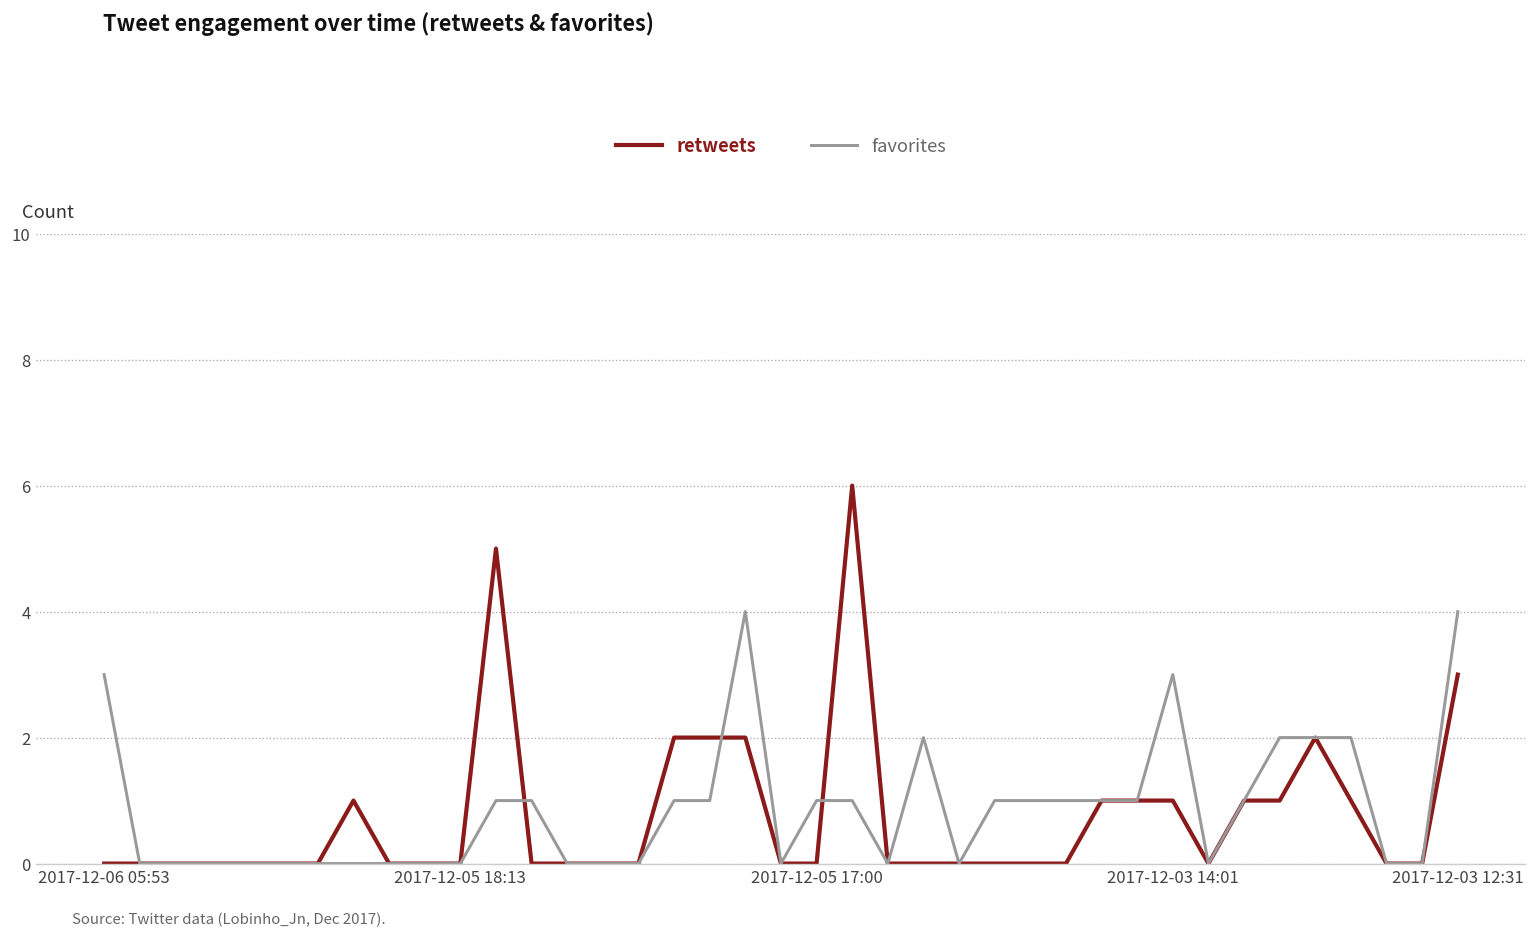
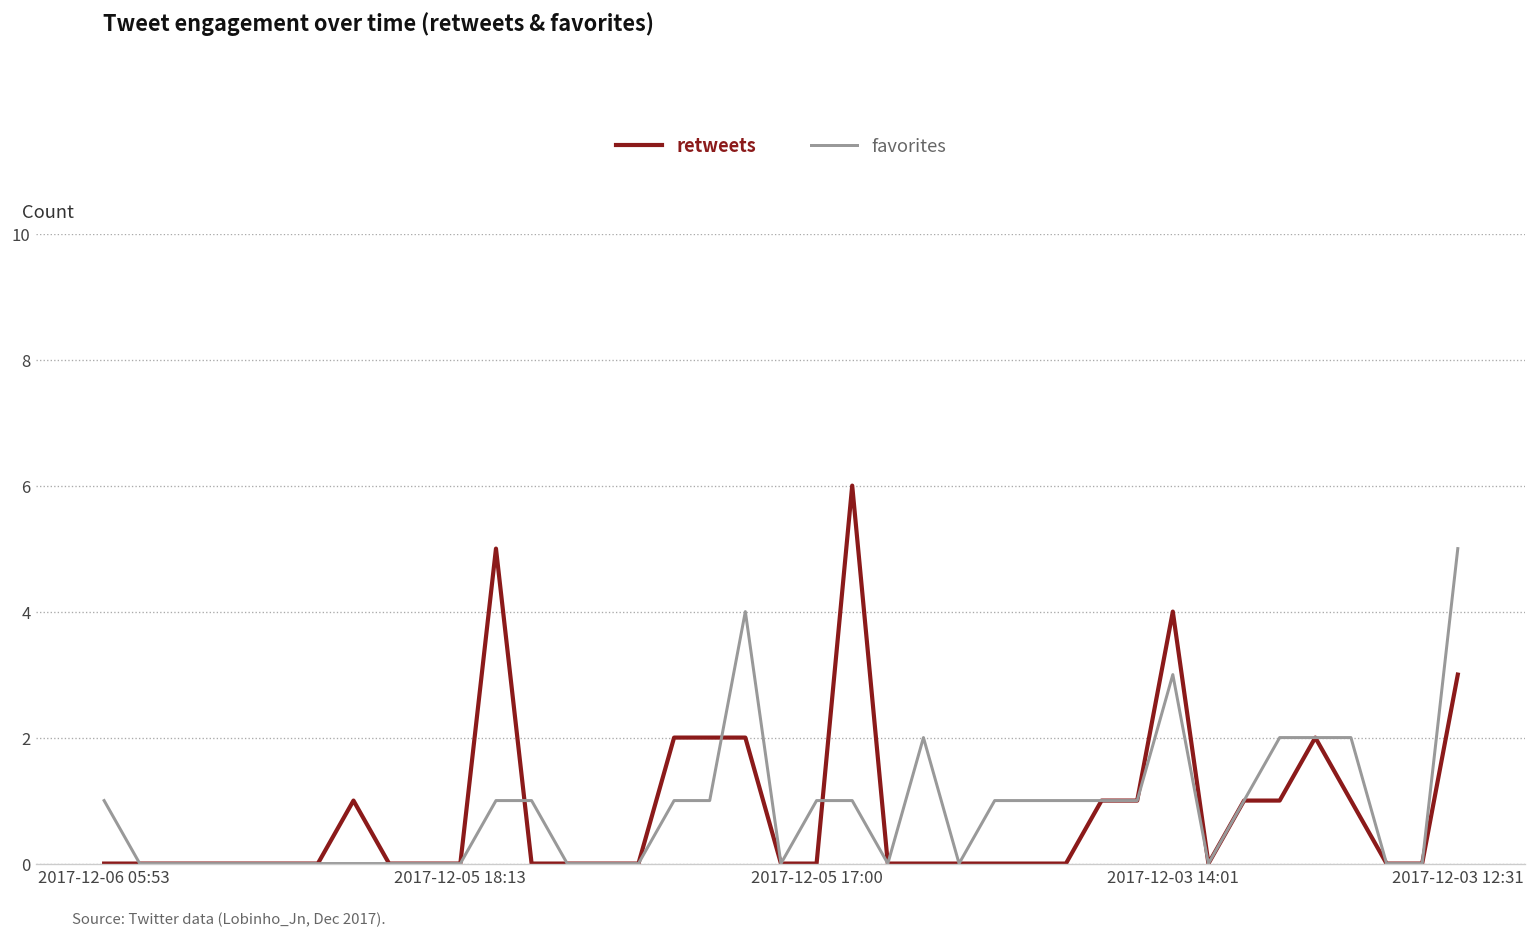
  {
    "retweets": {
      "2017-12-06 05:53": 0,
      "2017-12-05 17:00": 0,
-     "2017-12-03 14:01": 1,
+     "2017-12-03 14:01": 4,
      "2017-12-03 12:31": 3
    },
    "favorites": {
-     "2017-12-06 05:53": 3,
+     "2017-12-06 05:53": 1,
      "2017-12-05 17:00": 1,
      "2017-12-03 14:01": 3,
-     "2017-12-03 12:31": 4
+     "2017-12-03 12:31": 5
    }
  }
